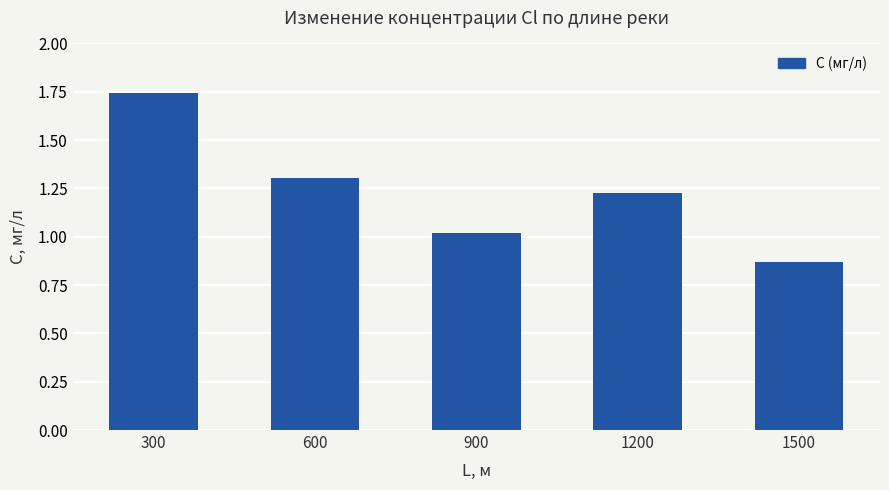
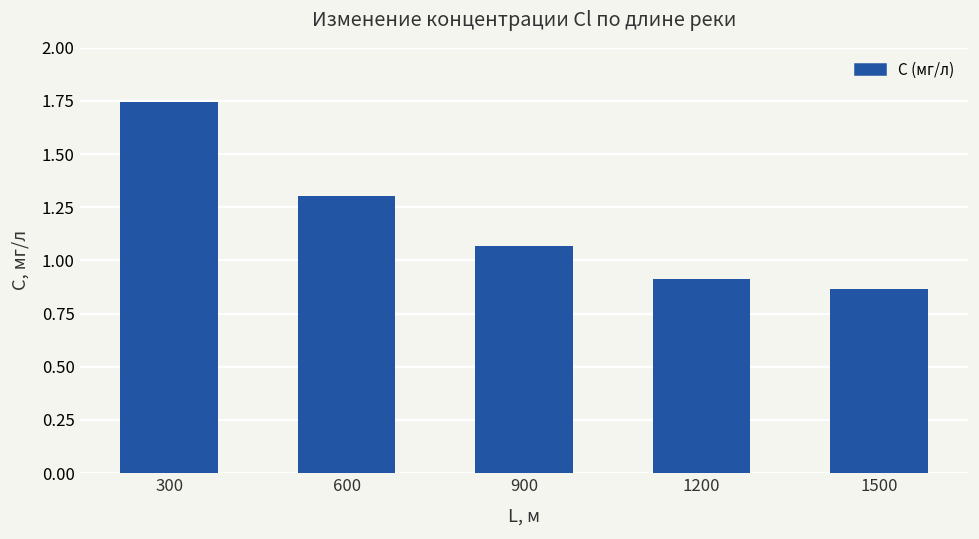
  {
    "300": 1.74,
    "600": 1.30,
-   "900": 1.02,
-   "1200": 1.23,
+   "900": 1.07,
+   "1200": 0.91,
    "1500": 0.87
  }
